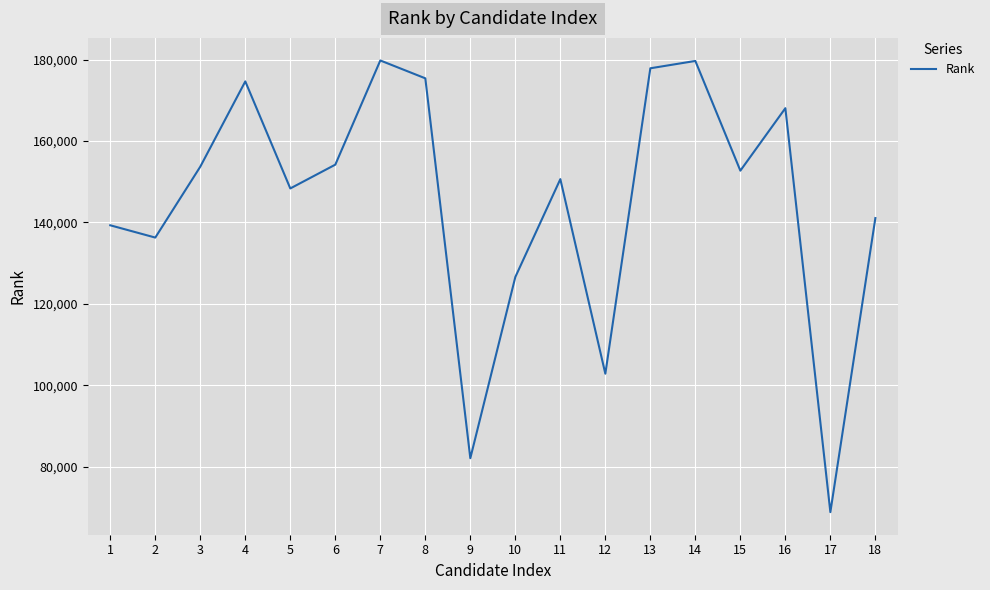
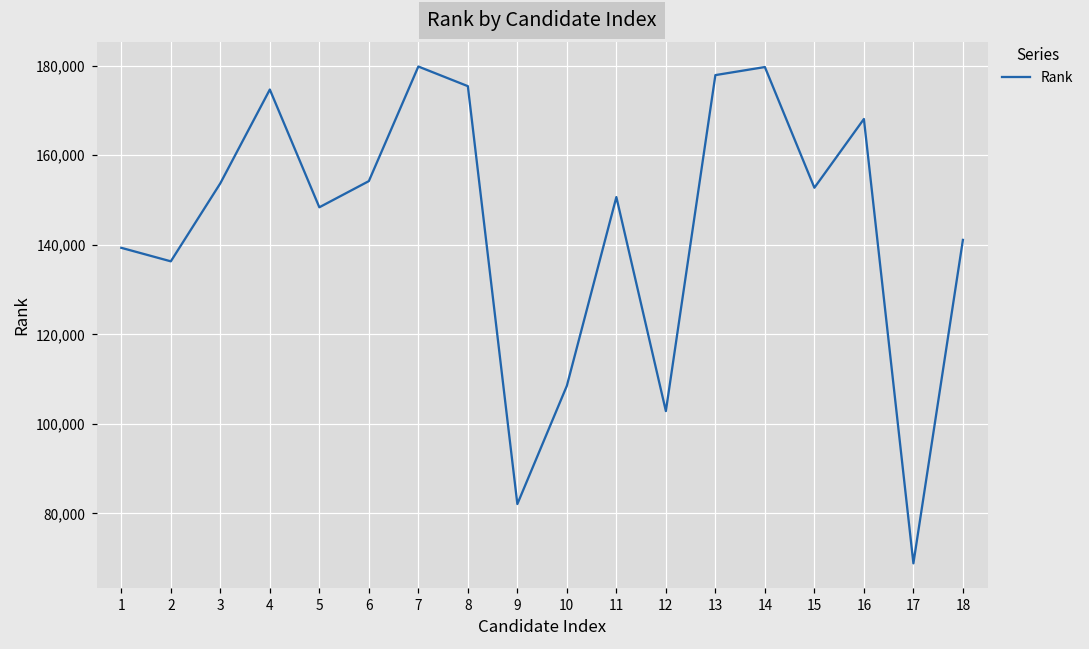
  {
    "1": "139,000",
    "2": "136,000",
    "3": "154,000",
    "4": "175,000",
    "5": "148,000",
    "6": "154,000",
    "7": "180,000",
    "8": "175,000",
    "9": "82,000",
-   "10": "127,000",
+   "10": "109,000",
    "11": "151,000",
    "12": "103,000",
    "13": "178,000",
    "14": "180,000",
    "15": "153,000",
    "16": "168,000",
    "17": "69,000",
    "18": "141,000"
  }
